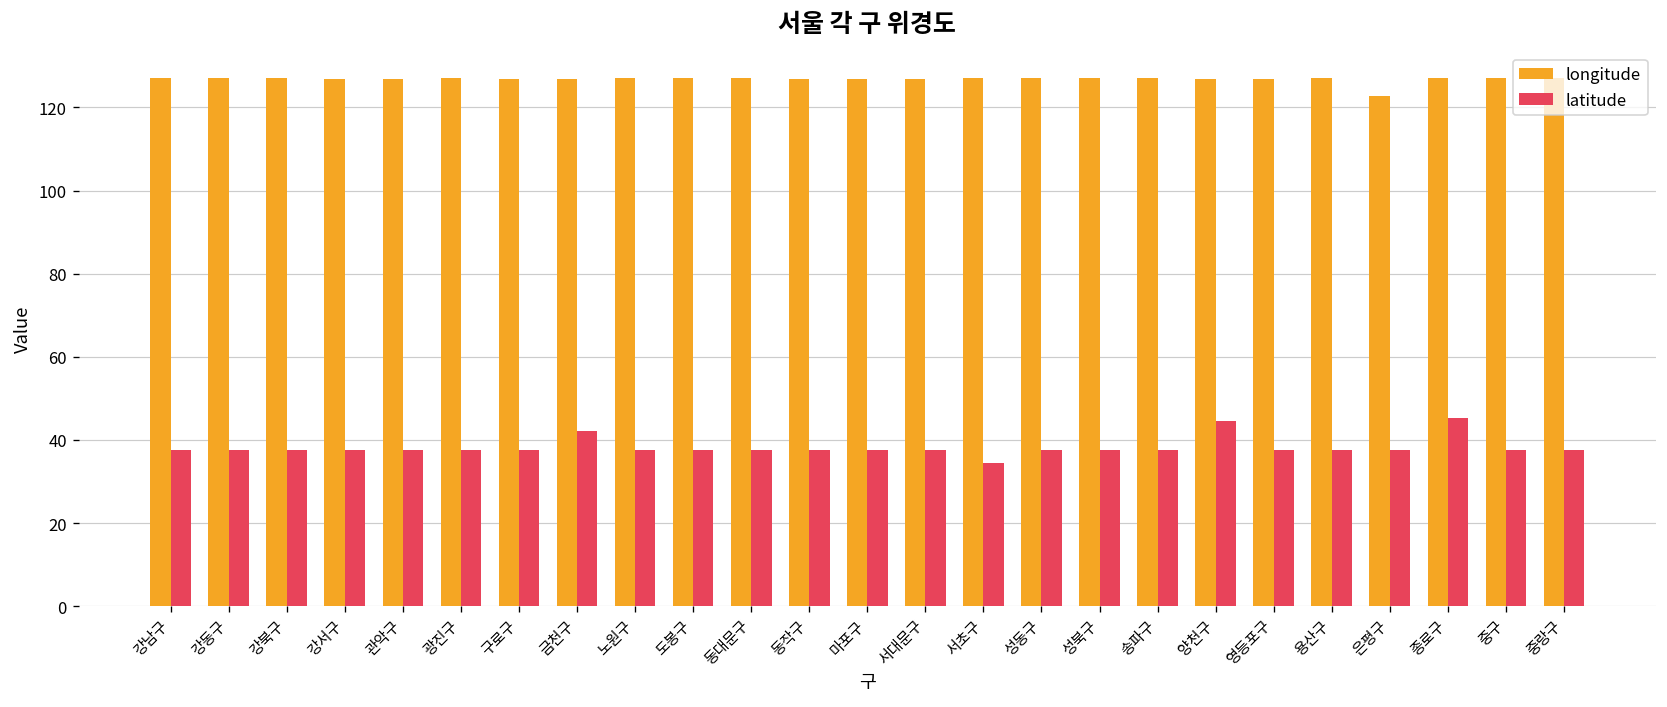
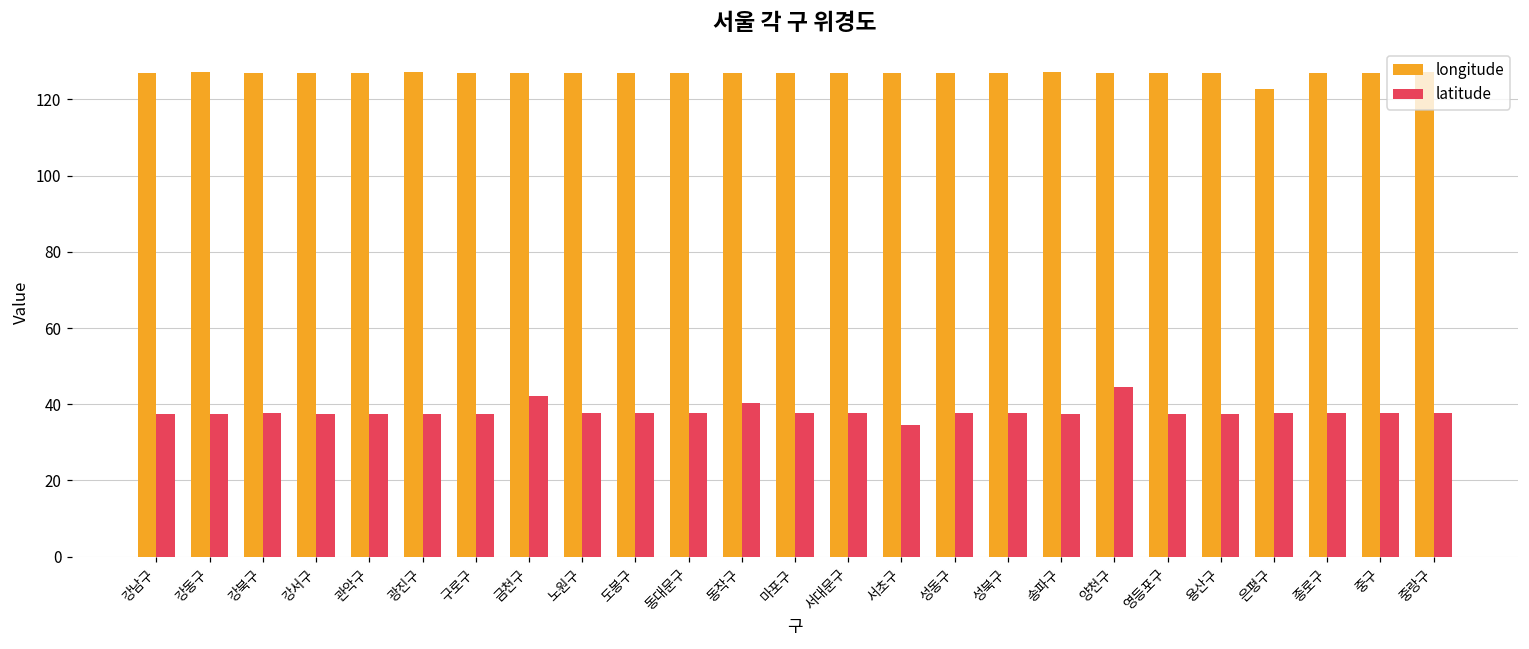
  {
    "longitude": {
      "강남구": 127,
      "강동구": 127,
      "강북구": 127,
      "강서구": 127,
      "관악구": 127,
      "광진구": 127,
      "구로구": 127,
      "금천구": 127,
      "노원구": 127,
      "도봉구": 127,
      "동대문구": 127,
      "동작구": 127,
      "마포구": 127,
      "서대문구": 127,
      "서초구": 127,
      "성동구": 127,
      "성북구": 127,
      "송파구": 127,
      "양천구": 127,
      "영등포구": 127,
      "용산구": 127,
      "은평구": 123,
      "종로구": 127,
      "중구": 127
    },
    "latitude": {
      "강남구": 38,
      "강동구": 38,
      "강북구": 38,
      "강서구": 38,
      "관악구": 37,
      "광진구": 38,
      "구로구": 37,
      "금천구": 42,
      "노원구": 38,
      "도봉구": 38,
      "동대문구": 38,
-     "동작구": 38,
+     "동작구": 40,
      "마포구": 38,
      "서대문구": 38,
      "서초구": 34,
      "성동구": 38,
      "성북구": 38,
      "송파구": 38,
      "양천구": 44,
      "영등포구": 38,
      "용산구": 38,
      "은평구": 38,
-     "종로구": 45,
+     "종로구": 38,
      "중구": 38,
      "중랑구": 38
    }
  }
